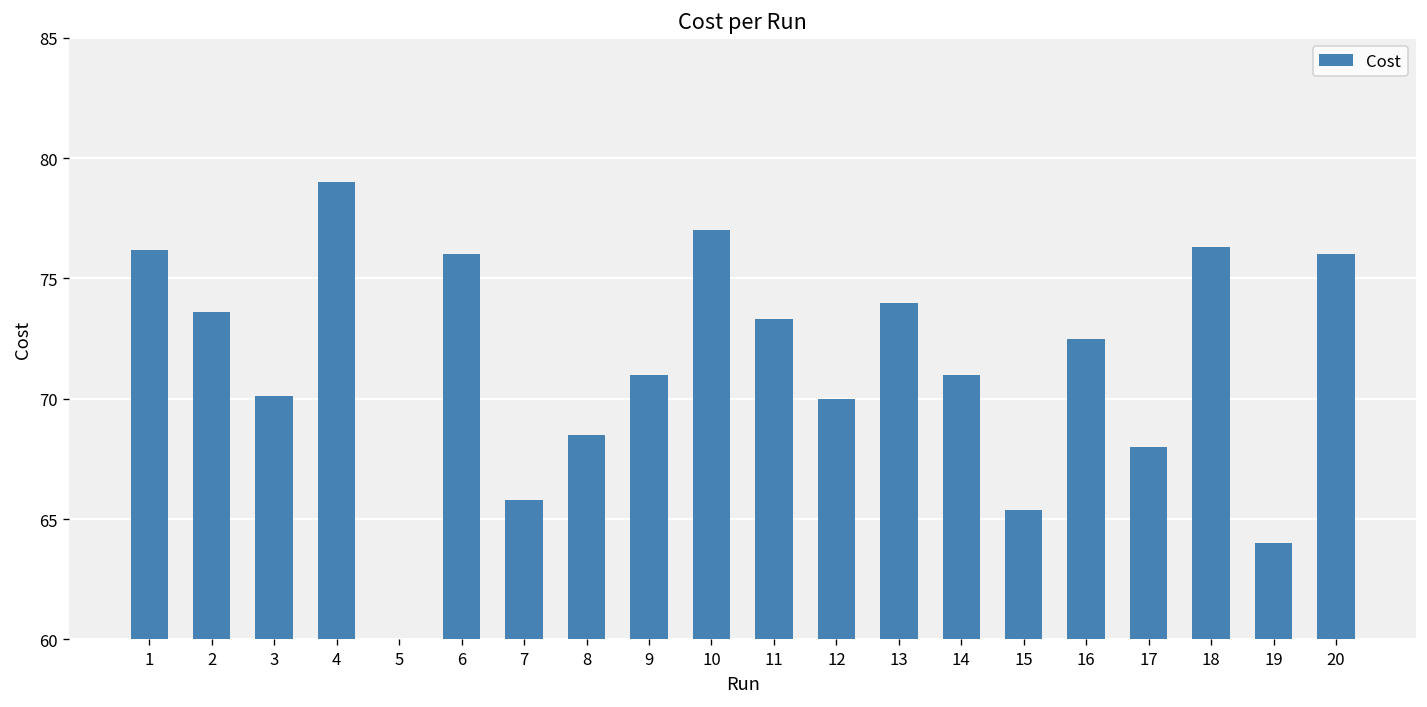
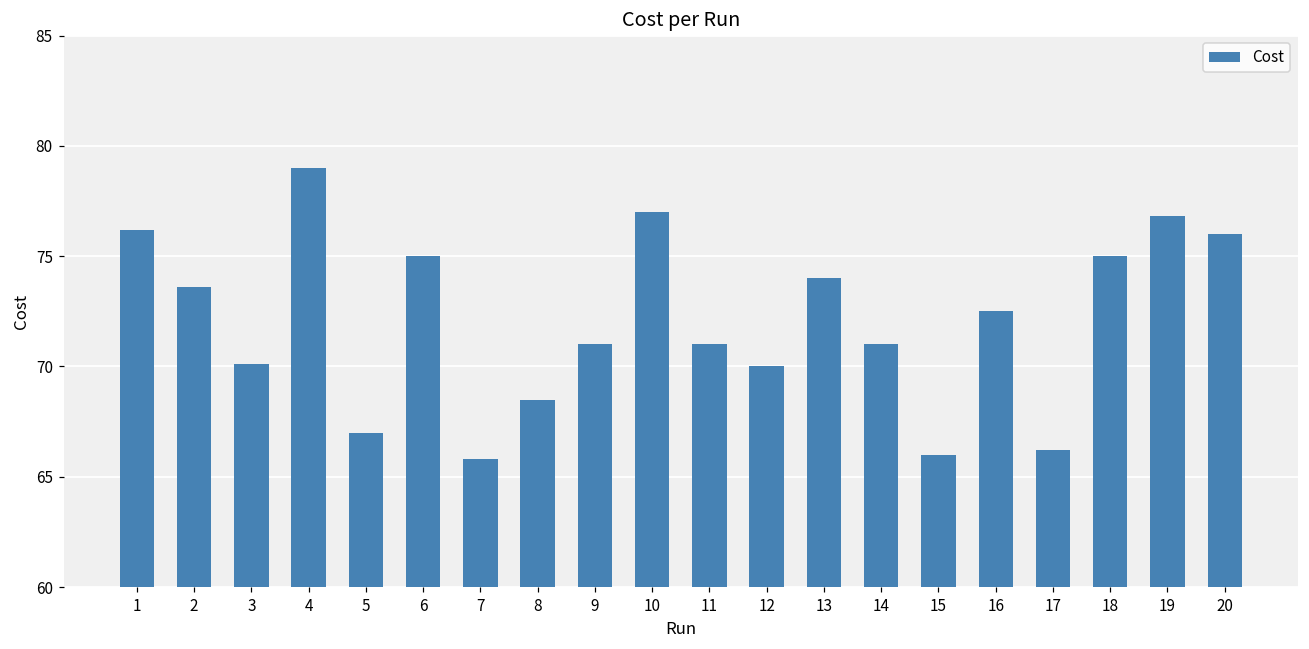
  {
    "1": 76.2,
    "2": 73.6,
    "3": 70.1,
    "4": 79.0,
-   "5": 60,
-   "6": 76,
+   "5": 67,
+   "6": 75,
    "7": 65.8,
    "8": 68.5,
    "9": 71.0,
    "10": 77.0,
-   "11": 73.3,
+   "11": 71.0,
    "12": 70.0,
    "13": 74.0,
    "14": 71.0,
-   "15": 65.4,
+   "15": 66.0,
    "16": 72.5,
-   "17": 68.0,
-   "18": 76.3,
-   "19": 64.0,
+   "17": 66.2,
+   "18": 75.0,
+   "19": 76.8,
    "20": 76.0
  }
